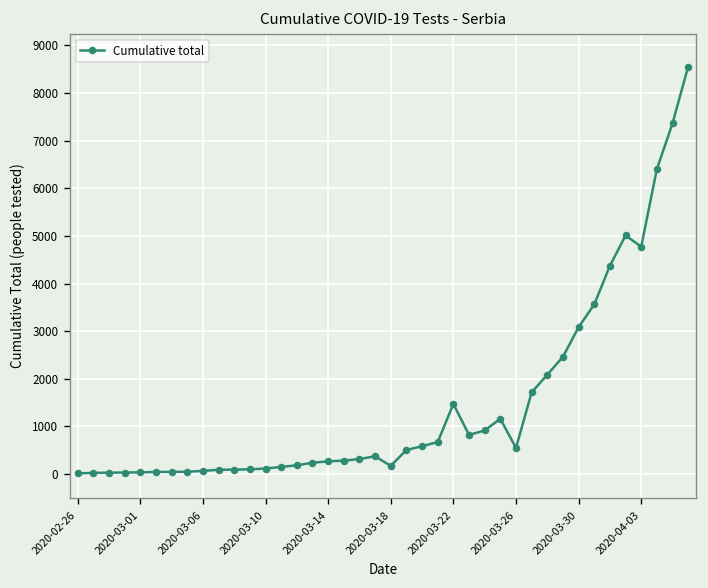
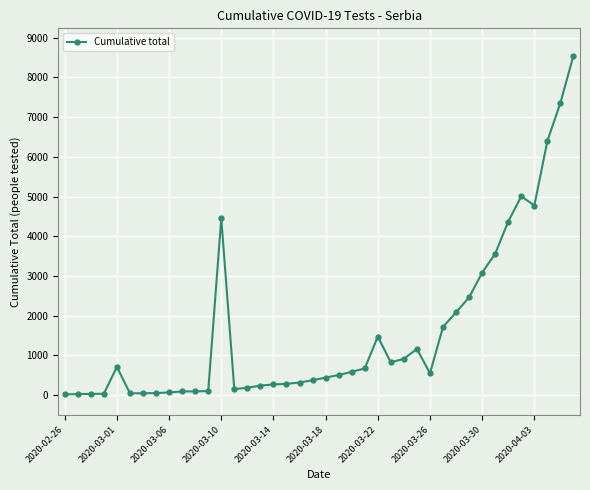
  {
    "2020-02-26": 0,
-   "2020-03-01": 0,
+   "2020-03-01": 700,
    "2020-03-06": 100,
-   "2020-03-10": 100,
+   "2020-03-10": 4500,
    "2020-03-14": 300,
-   "2020-03-18": 200,
+   "2020-03-18": 400,
    "2020-03-22": 1500,
    "2020-03-26": 500,
    "2020-03-30": 3100,
    "2020-04-03": 4800
  }
